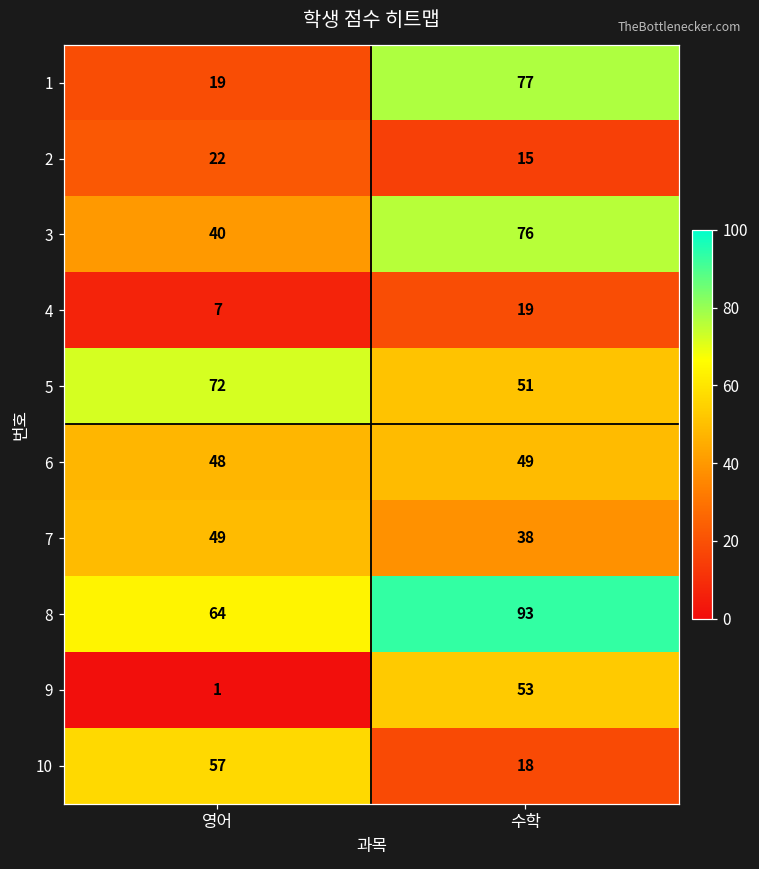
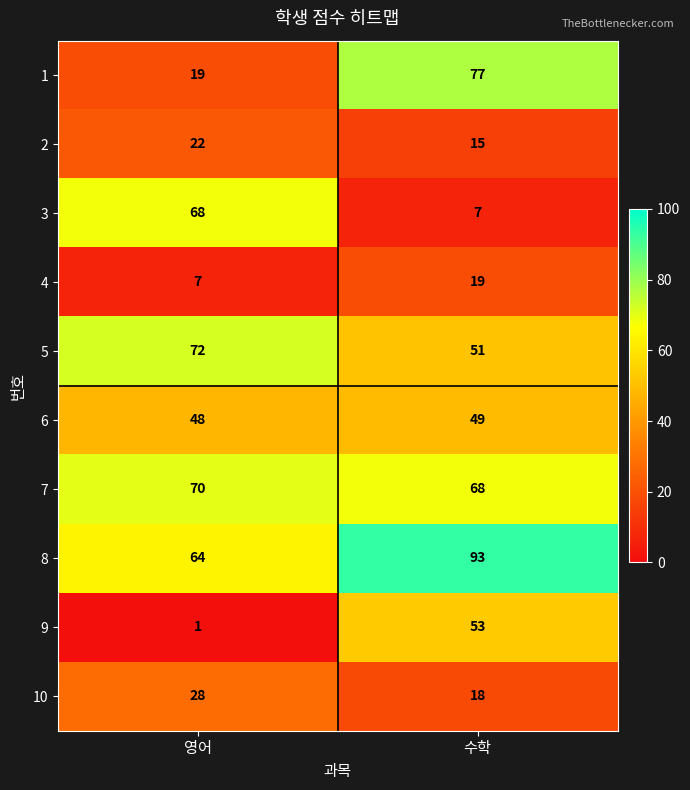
  {
    "1": {
      "영어": 19,
      "수학": 77
    },
    "2": {
      "영어": 22,
      "수학": 15
    },
    "3": {
-     "영어": 40,
-     "수학": 76
+     "영어": 68,
+     "수학": 7
    },
    "4": {
      "영어": 7,
      "수학": 19
    },
    "5": {
      "영어": 72,
      "수학": 51
    },
    "6": {
      "영어": 48,
      "수학": 49
    },
    "7": {
-     "영어": 49,
-     "수학": 38
+     "영어": 70,
+     "수학": 68
    },
    "8": {
      "영어": 64,
      "수학": 93
    },
    "9": {
      "영어": 1,
      "수학": 53
    },
    "10": {
-     "영어": 57,
+     "영어": 28,
      "수학": 18
    }
  }
